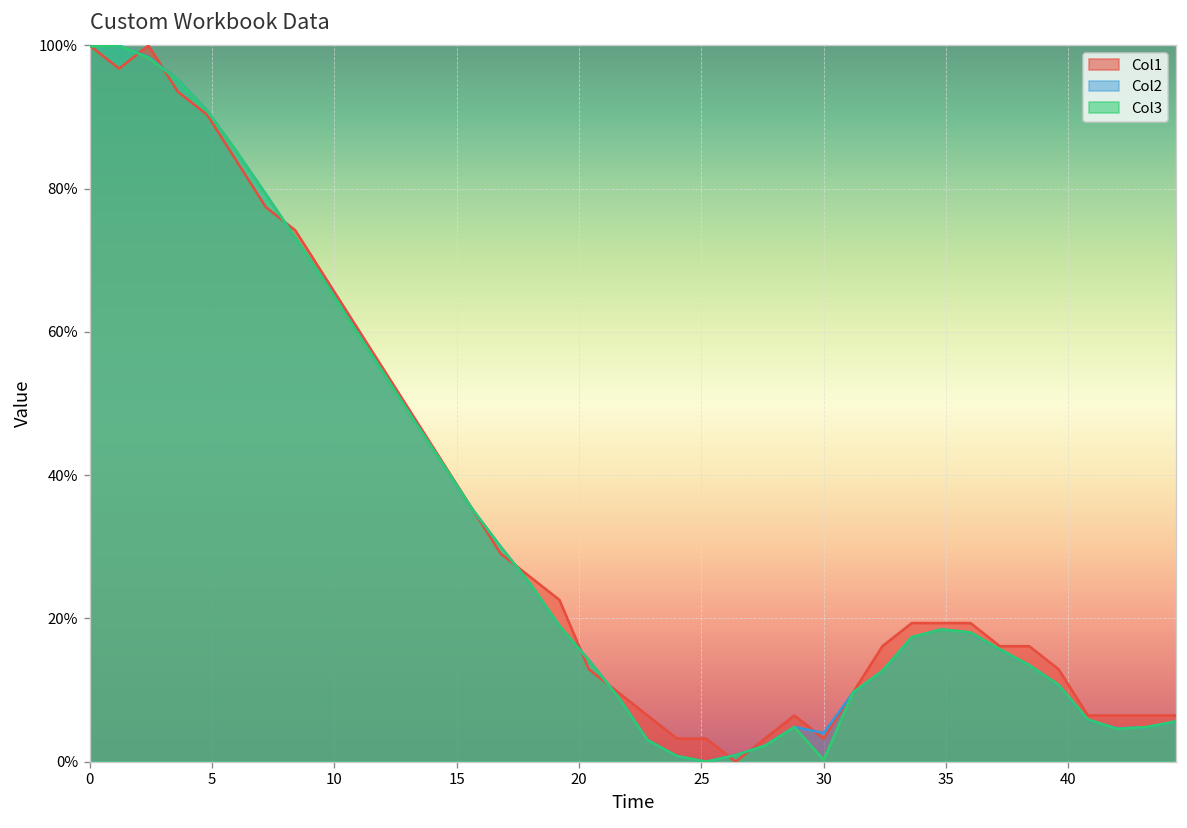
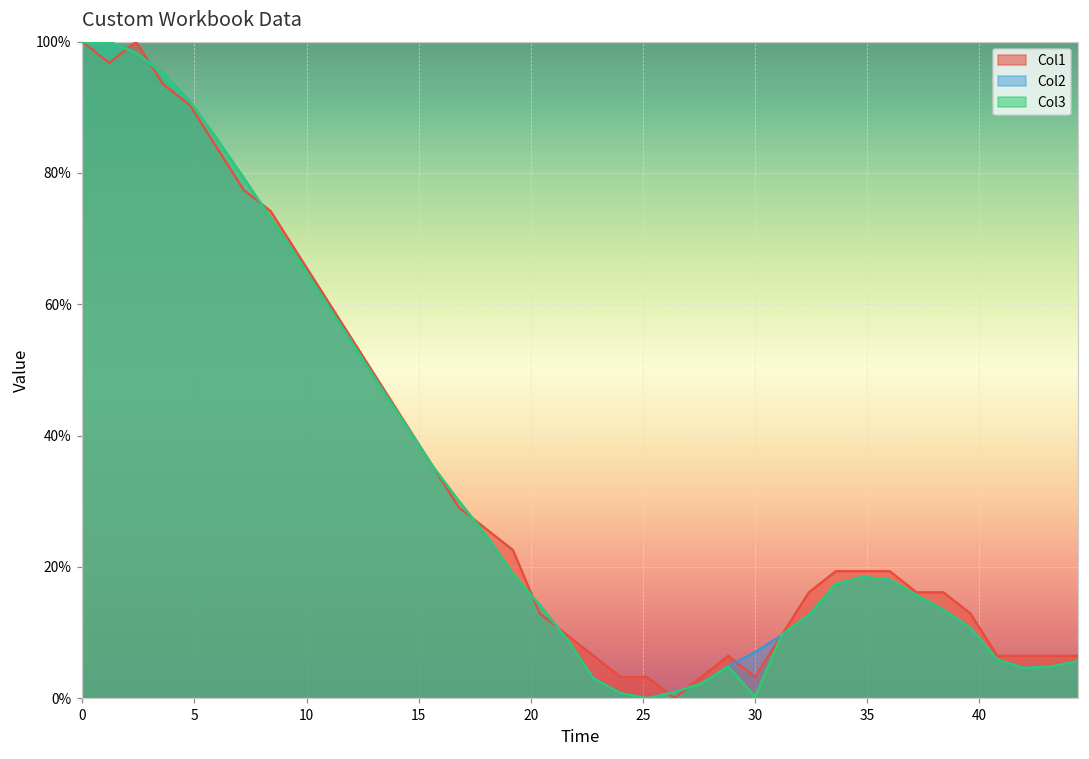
  {
    "Col1": {
      "30": "3%"
    },
    "Col2": {
-     "30": "4%"
+     "30": "7%"
    },
    "Col3": {
      "30": "0%"
    }
  }
